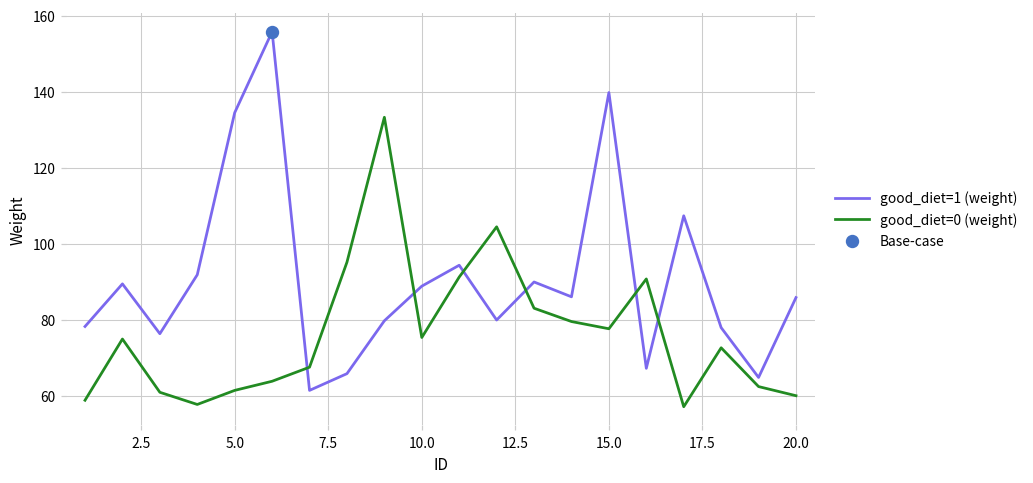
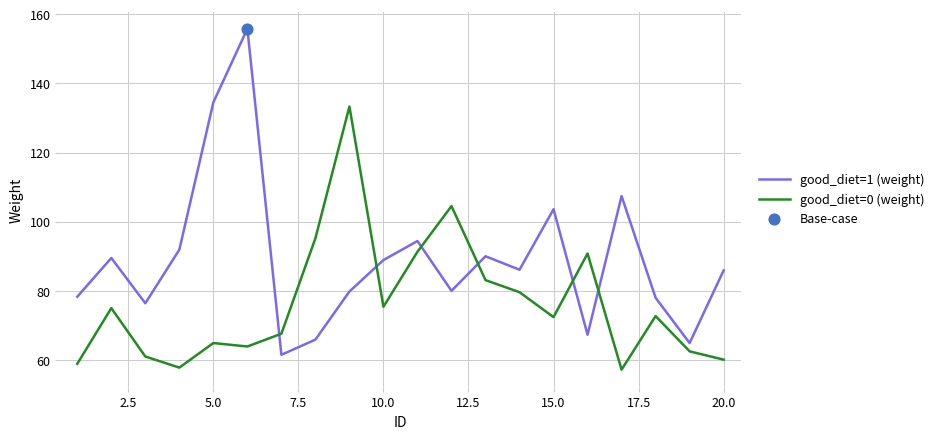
  {
    "good_diet=1 (weight)": {
      "5.0": 135,
      "10.0": 89,
-     "15.0": 140,
+     "15.0": 104,
      "20.0": 86
    },
    "good_diet=0 (weight)": {
-     "5.0": 62,
+     "5.0": 65,
      "10.0": 75,
-     "15.0": 78,
+     "15.0": 72,
      "20.0": 60
    }
  }
